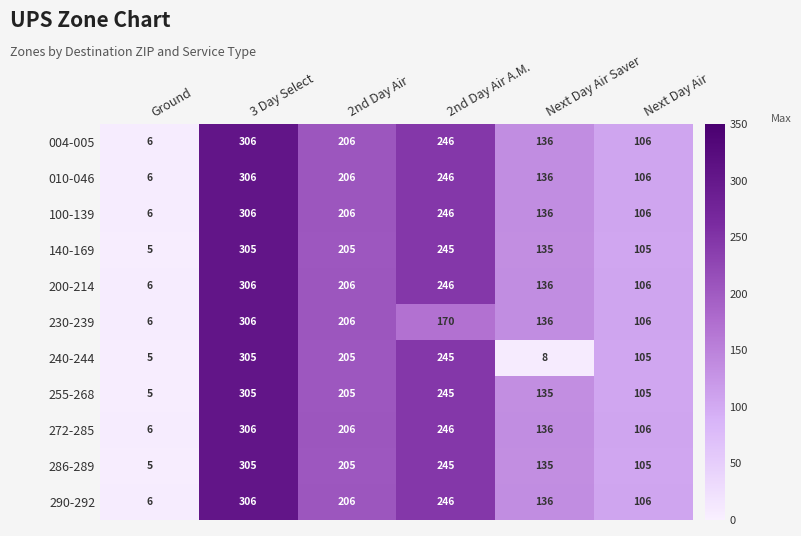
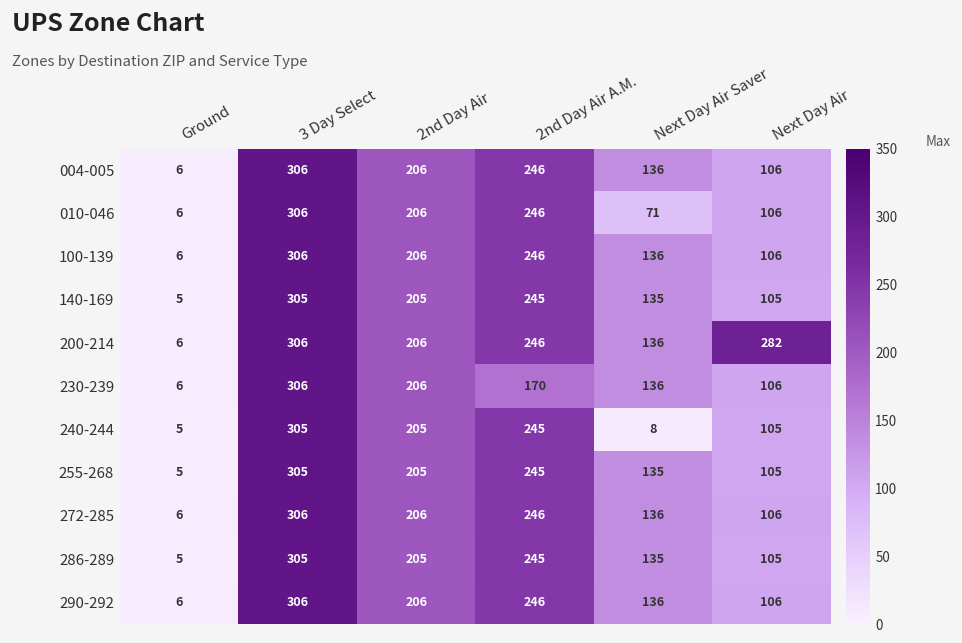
  {
    "004-005": {
      "Ground": 6,
      "3 Day Select": 306,
      "2nd Day Air": 206,
      "2nd Day Air A.M.": 246,
      "Next Day Air Saver": 136,
      "Next Day Air": 106
    },
    "010-046": {
      "Ground": 6,
      "3 Day Select": 306,
      "2nd Day Air": 206,
      "2nd Day Air A.M.": 246,
-     "Next Day Air Saver": 136,
+     "Next Day Air Saver": 71,
      "Next Day Air": 106
    },
    "100-139": {
      "Ground": 6,
      "3 Day Select": 306,
      "2nd Day Air": 206,
      "2nd Day Air A.M.": 246,
      "Next Day Air Saver": 136,
      "Next Day Air": 106
    },
    "140-169": {
      "Ground": 5,
      "3 Day Select": 305,
      "2nd Day Air": 205,
      "2nd Day Air A.M.": 245,
      "Next Day Air Saver": 135,
      "Next Day Air": 105
    },
    "200-214": {
      "Ground": 6,
      "3 Day Select": 306,
      "2nd Day Air": 206,
      "2nd Day Air A.M.": 246,
      "Next Day Air Saver": 136,
-     "Next Day Air": 106
+     "Next Day Air": 282
    },
    "230-239": {
      "Ground": 6,
      "3 Day Select": 306,
      "2nd Day Air": 206,
      "2nd Day Air A.M.": 170,
      "Next Day Air Saver": 136,
      "Next Day Air": 106
    },
    "240-244": {
      "Ground": 5,
      "3 Day Select": 305,
      "2nd Day Air": 205,
      "2nd Day Air A.M.": 245,
      "Next Day Air Saver": 8,
      "Next Day Air": 105
    },
    "255-268": {
      "Ground": 5,
      "3 Day Select": 305,
      "2nd Day Air": 205,
      "2nd Day Air A.M.": 245,
      "Next Day Air Saver": 135,
      "Next Day Air": 105
    },
    "272-285": {
      "Ground": 6,
      "3 Day Select": 306,
      "2nd Day Air": 206,
      "2nd Day Air A.M.": 246,
      "Next Day Air Saver": 136,
      "Next Day Air": 106
    },
    "286-289": {
      "Ground": 5,
      "3 Day Select": 305,
      "2nd Day Air": 205,
      "2nd Day Air A.M.": 245,
      "Next Day Air Saver": 135,
      "Next Day Air": 105
    },
    "290-292": {
      "Ground": 6,
      "3 Day Select": 306,
      "2nd Day Air": 206,
      "2nd Day Air A.M.": 246,
      "Next Day Air Saver": 136,
      "Next Day Air": 106
    }
  }
